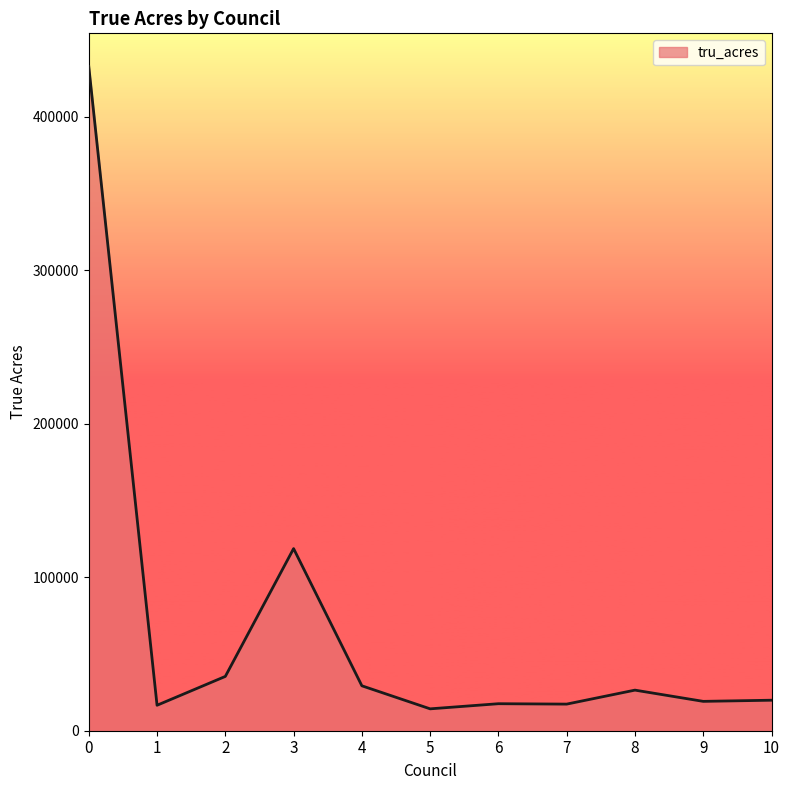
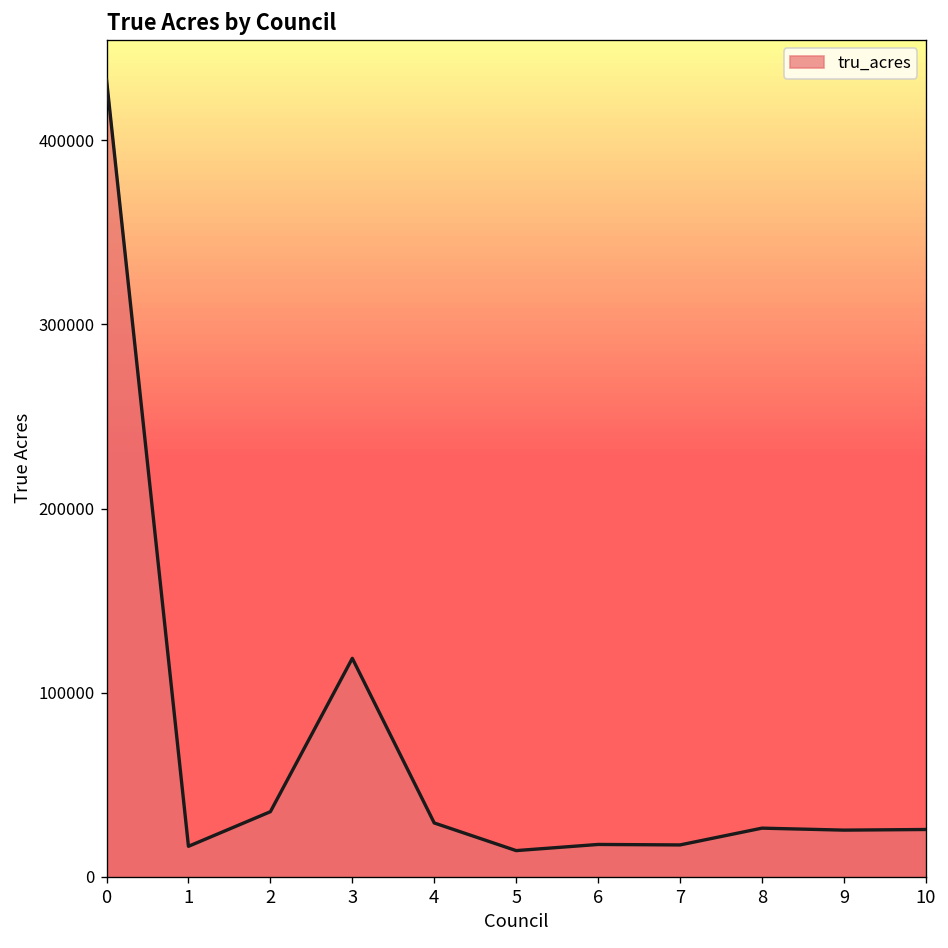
  {
    "0": 433000,
    "1": 17000,
    "2": 35000,
    "3": 119000,
    "4": 29000,
    "5": 14000,
    "6": 18000,
    "7": 17000,
    "8": 26000,
-   "9": 19000,
-   "10": 20000
+   "9": 25000,
+   "10": 26000
  }
